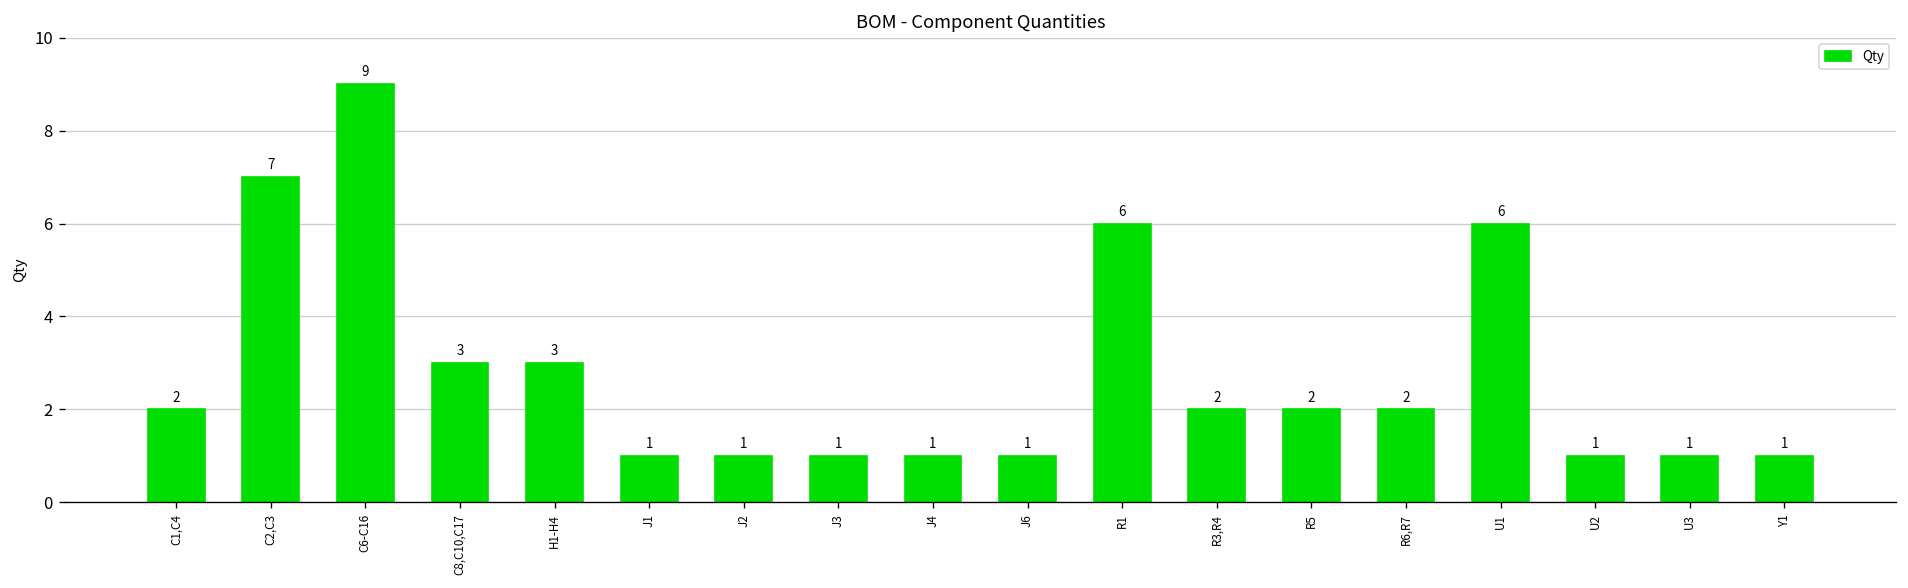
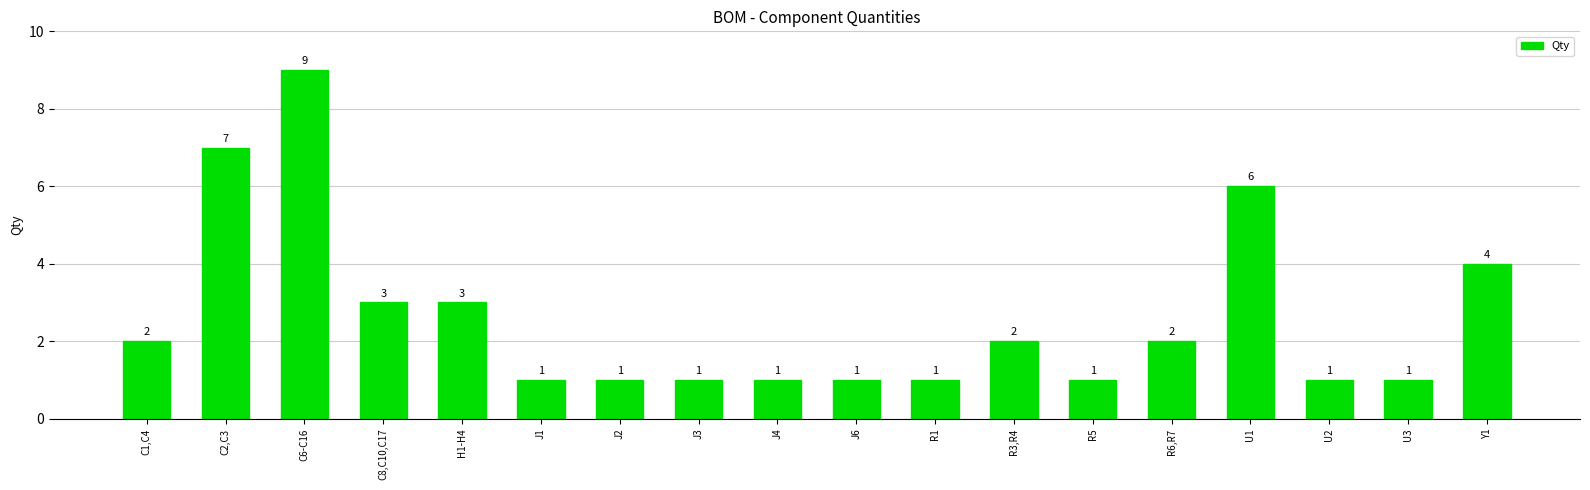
  {
    "C1,C4": 2,
    "C2,C3": 7,
    "C6-C16": 9,
    "C8,C10,C17": 3,
    "H1-H4": 3,
    "J1": 1,
    "J2": 1,
    "J3": 1,
    "J4": 1,
    "J6": 1,
-   "R1": 6,
+   "R1": 1,
    "R3,R4": 2,
-   "R5": 2,
+   "R5": 1,
    "R6,R7": 2,
    "U1": 6,
    "U2": 1,
    "U3": 1,
-   "Y1": 1
+   "Y1": 4
  }
